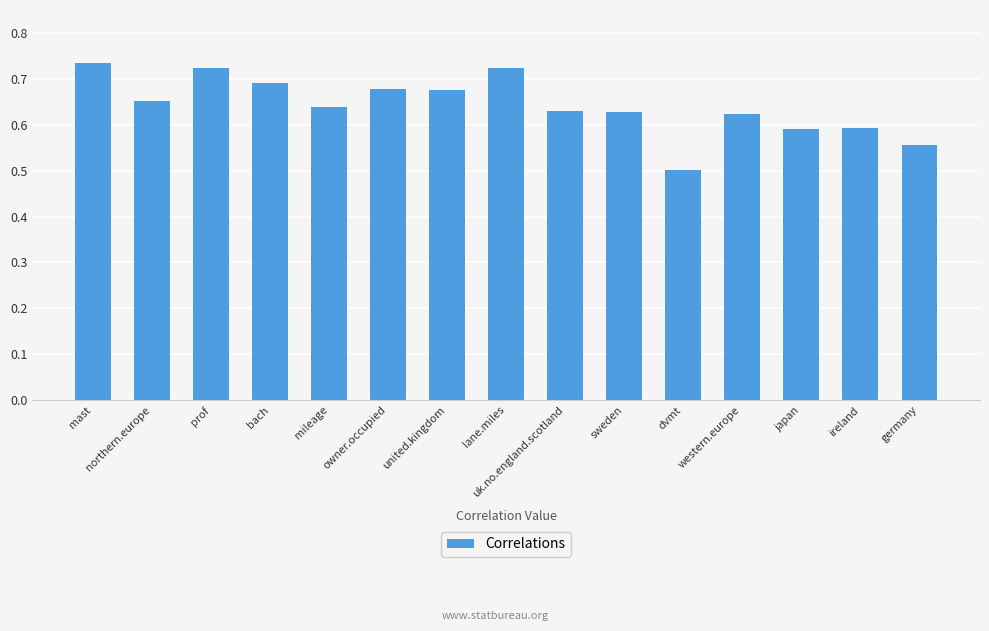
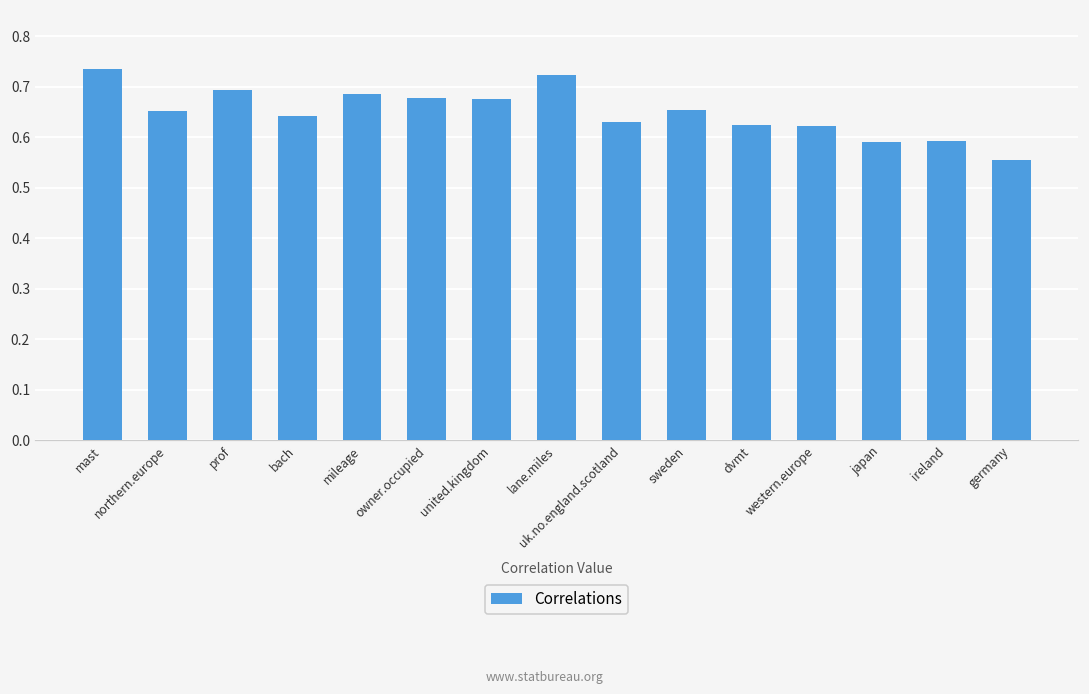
  {
    "mast": 0.73,
    "northern.europe": 0.65,
-   "prof": 0.72,
-   "bach": 0.69,
-   "mileage": 0.64,
+   "prof": 0.69,
+   "bach": 0.64,
+   "mileage": 0.68,
    "owner.occupied": 0.68,
    "united.kingdom": 0.67,
    "lane.miles": 0.72,
    "uk.no.england.scotland": 0.63,
-   "sweden": 0.63,
-   "dvmt": 0.50,
+   "sweden": 0.65,
+   "dvmt": 0.62,
    "western.europe": 0.62,
    "japan": 0.59,
    "ireland": 0.59,
    "germany": 0.56
  }
